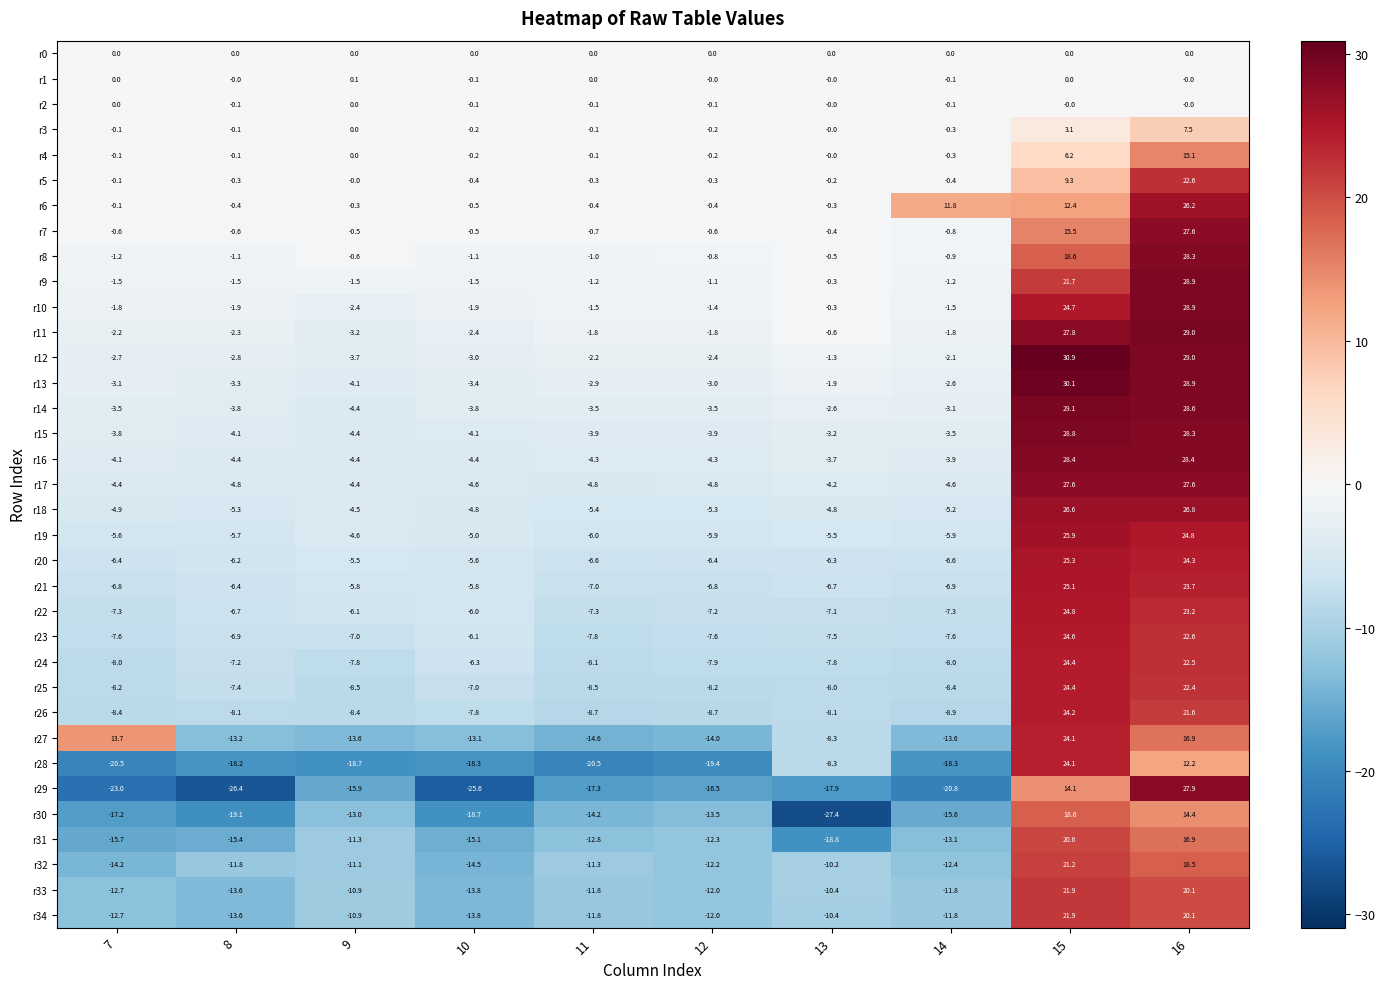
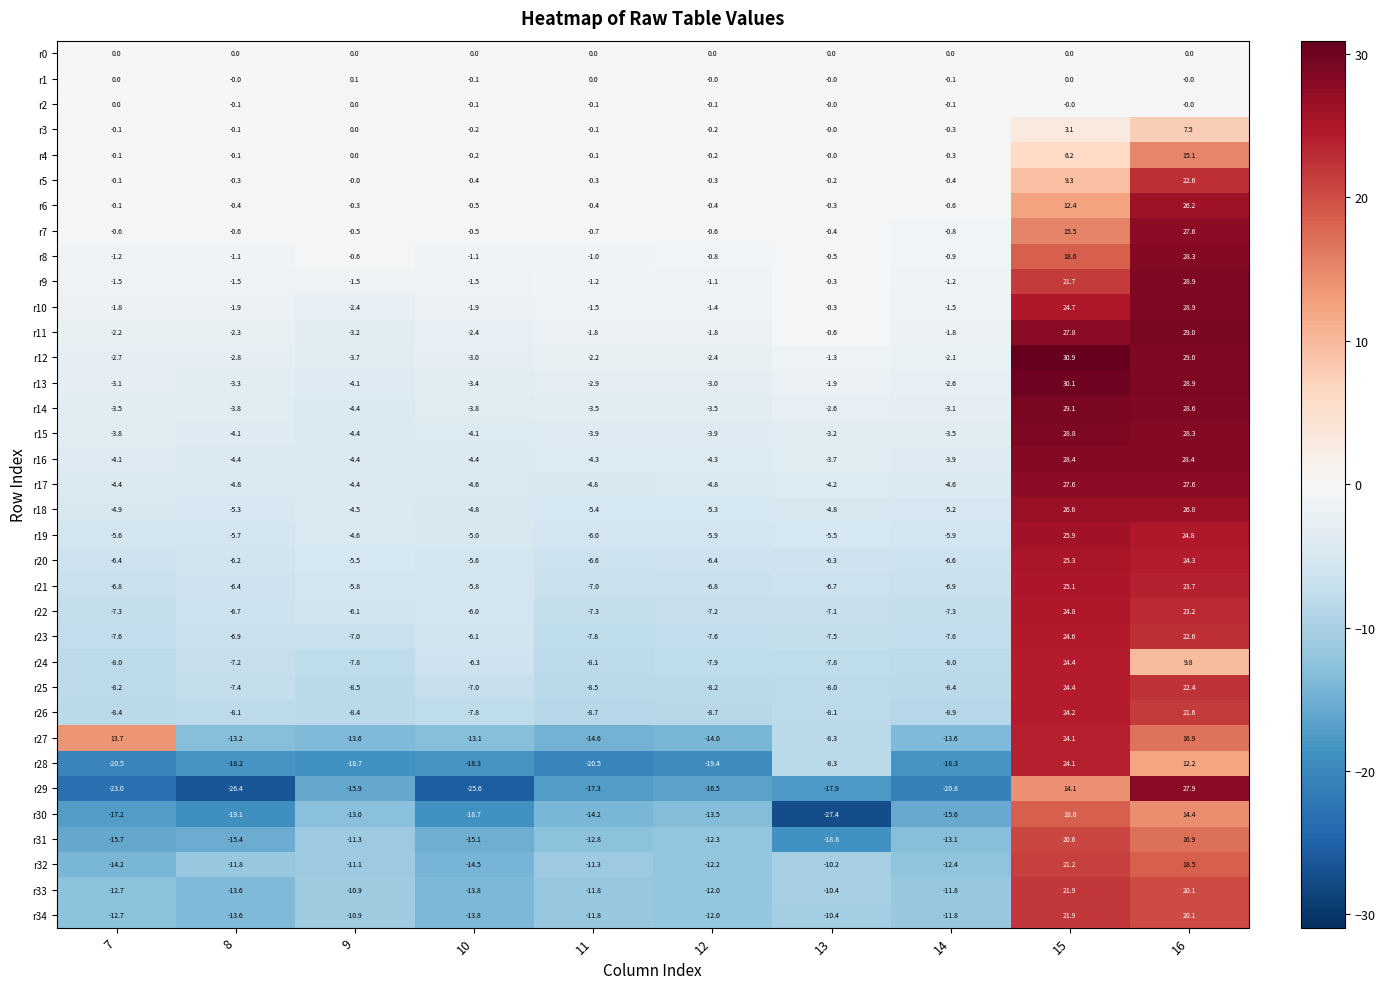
  {
    "r6": {
      "7": -0.1,
      "8": -0.4,
      "9": -0.3,
      "10": -0.5,
      "11": -0.4,
      "12": -0.4,
      "13": -0.3,
-     "14": 11.8,
+     "14": -0.6,
      "15": 12.4,
      "16": 26.2
    },
    "r24": {
      "7": -8.0,
      "8": -7.2,
      "9": -7.8,
      "10": -6.3,
      "11": -8.1,
      "12": -7.9,
      "13": -7.8,
      "14": -8.0,
      "15": 24.4,
-     "16": 22.5
+     "16": 9.8
    }
  }
